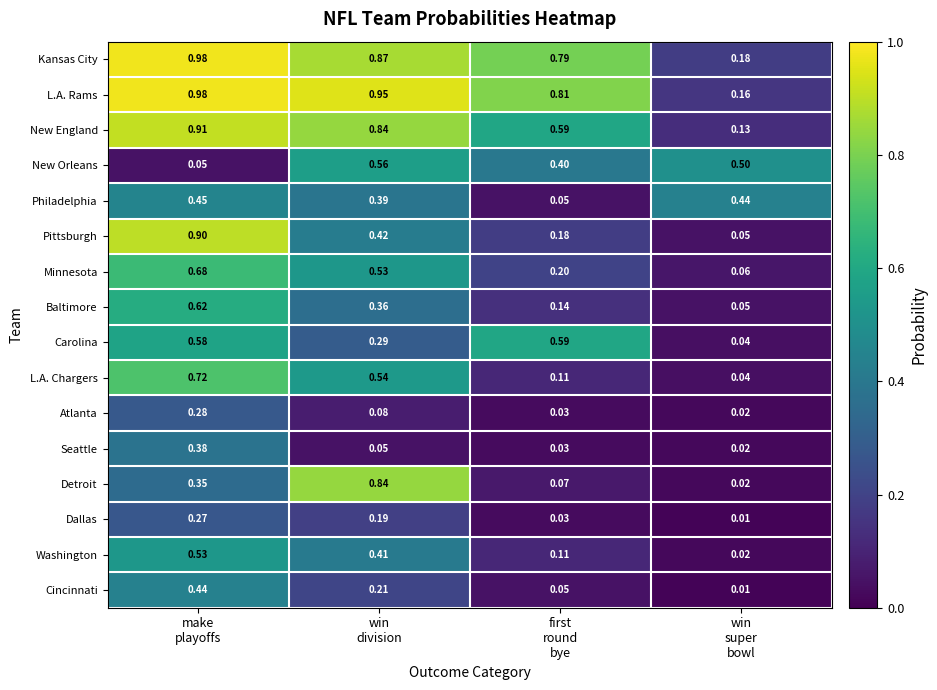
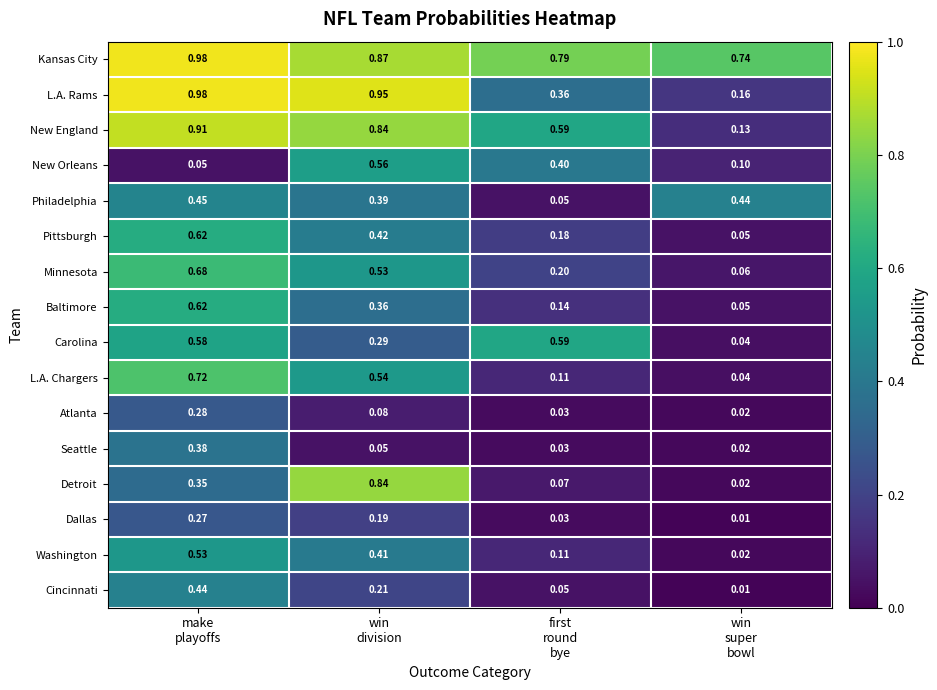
  {
    "Kansas City": {
      "make playoffs": 0.98,
      "win division": 0.87,
      "first round bye": 0.79,
-     "win super bowl": 0.18
+     "win super bowl": 0.74
    },
    "L.A. Rams": {
      "make playoffs": 0.98,
      "win division": 0.95,
-     "first round bye": 0.81,
+     "first round bye": 0.36,
      "win super bowl": 0.16
    },
    "New England": {
      "make playoffs": 0.91,
      "win division": 0.84,
      "first round bye": 0.59,
      "win super bowl": 0.13
    },
    "New Orleans": {
      "make playoffs": 0.05,
      "win division": 0.56,
      "first round bye": 0.40,
-     "win super bowl": 0.50
+     "win super bowl": 0.10
    },
    "Philadelphia": {
      "make playoffs": 0.45,
      "win division": 0.39,
      "first round bye": 0.05,
      "win super bowl": 0.44
    },
    "Pittsburgh": {
-     "make playoffs": 0.90,
+     "make playoffs": 0.62,
      "win division": 0.42,
      "first round bye": 0.18,
      "win super bowl": 0.05
    },
    "Minnesota": {
      "make playoffs": 0.68,
      "win division": 0.53,
      "first round bye": 0.20,
      "win super bowl": 0.06
    },
    "Baltimore": {
      "make playoffs": 0.62,
      "win division": 0.36,
      "first round bye": 0.14,
      "win super bowl": 0.05
    },
    "Carolina": {
      "make playoffs": 0.58,
      "win division": 0.29,
      "first round bye": 0.59,
      "win super bowl": 0.04
    },
    "L.A. Chargers": {
      "make playoffs": 0.72,
      "win division": 0.54,
      "first round bye": 0.11,
      "win super bowl": 0.04
    },
    "Atlanta": {
      "make playoffs": 0.28,
      "win division": 0.08,
      "first round bye": 0.03,
      "win super bowl": 0.02
    },
    "Seattle": {
      "make playoffs": 0.38,
      "win division": 0.05,
      "first round bye": 0.03,
      "win super bowl": 0.02
    },
    "Detroit": {
      "make playoffs": 0.35,
      "win division": 0.84,
      "first round bye": 0.07,
      "win super bowl": 0.02
    },
    "Dallas": {
      "make playoffs": 0.27,
      "win division": 0.19,
      "first round bye": 0.03,
      "win super bowl": 0.01
    },
    "Washington": {
      "make playoffs": 0.53,
      "win division": 0.41,
      "first round bye": 0.11,
      "win super bowl": 0.02
    },
    "Cincinnati": {
      "make playoffs": 0.44,
      "win division": 0.21,
      "first round bye": 0.05,
      "win super bowl": 0.01
    }
  }
